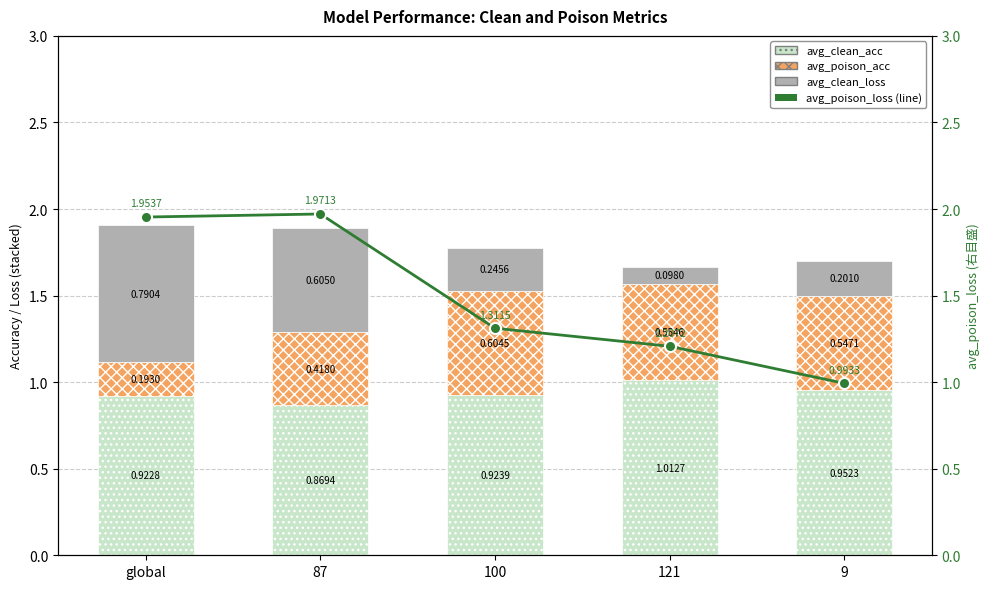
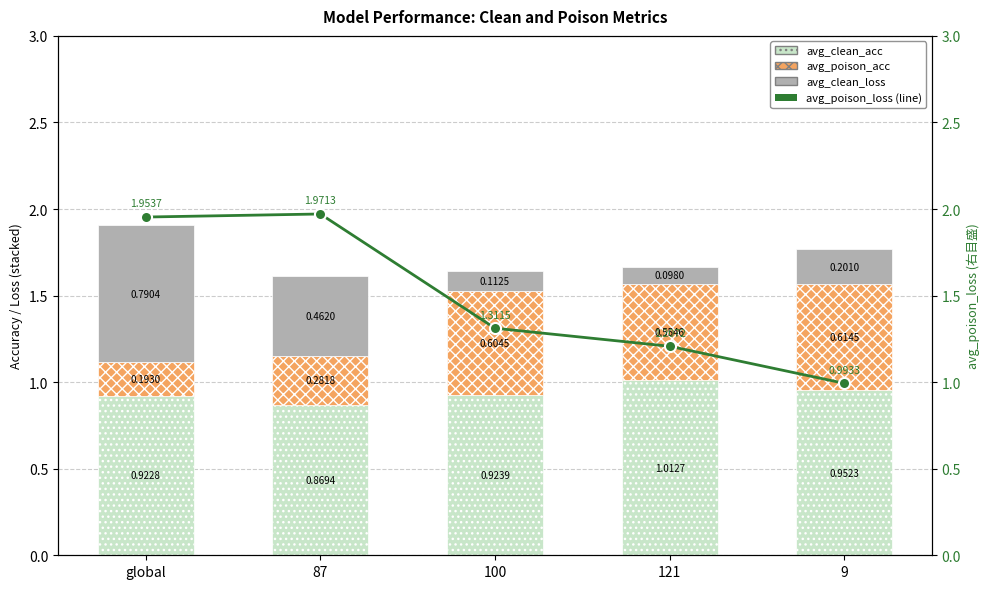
  {
    "avg_clean_acc": {
      "global": 0.9228,
      "87": 0.8694,
      "100": 0.9239,
      "121": 1.0127,
      "9": 0.9523
    },
    "avg_poison_acc": {
      "global": 0.1930,
-     "87": 0.4180,
+     "87": 0.2818,
      "100": 0.6045,
-     "9": 0.5471
+     "9": 0.6145
    },
    "avg_clean_loss": {
      "global": 0.7904,
-     "87": 0.6050,
-     "100": 0.2456,
+     "87": 0.4620,
+     "100": 0.1125,
      "121": 0.0980,
      "9": 0.2010
    }
  }
